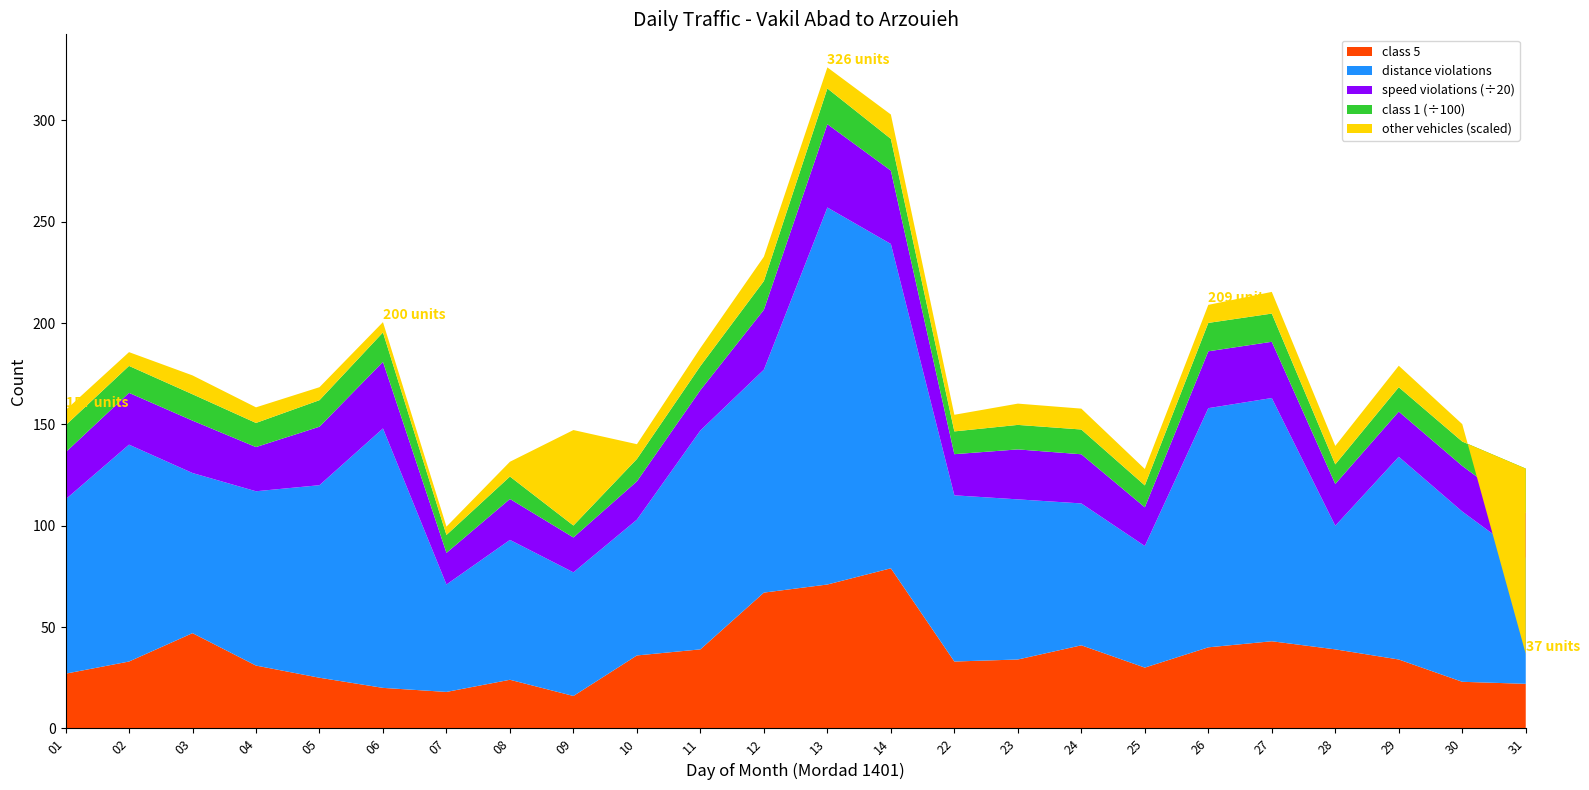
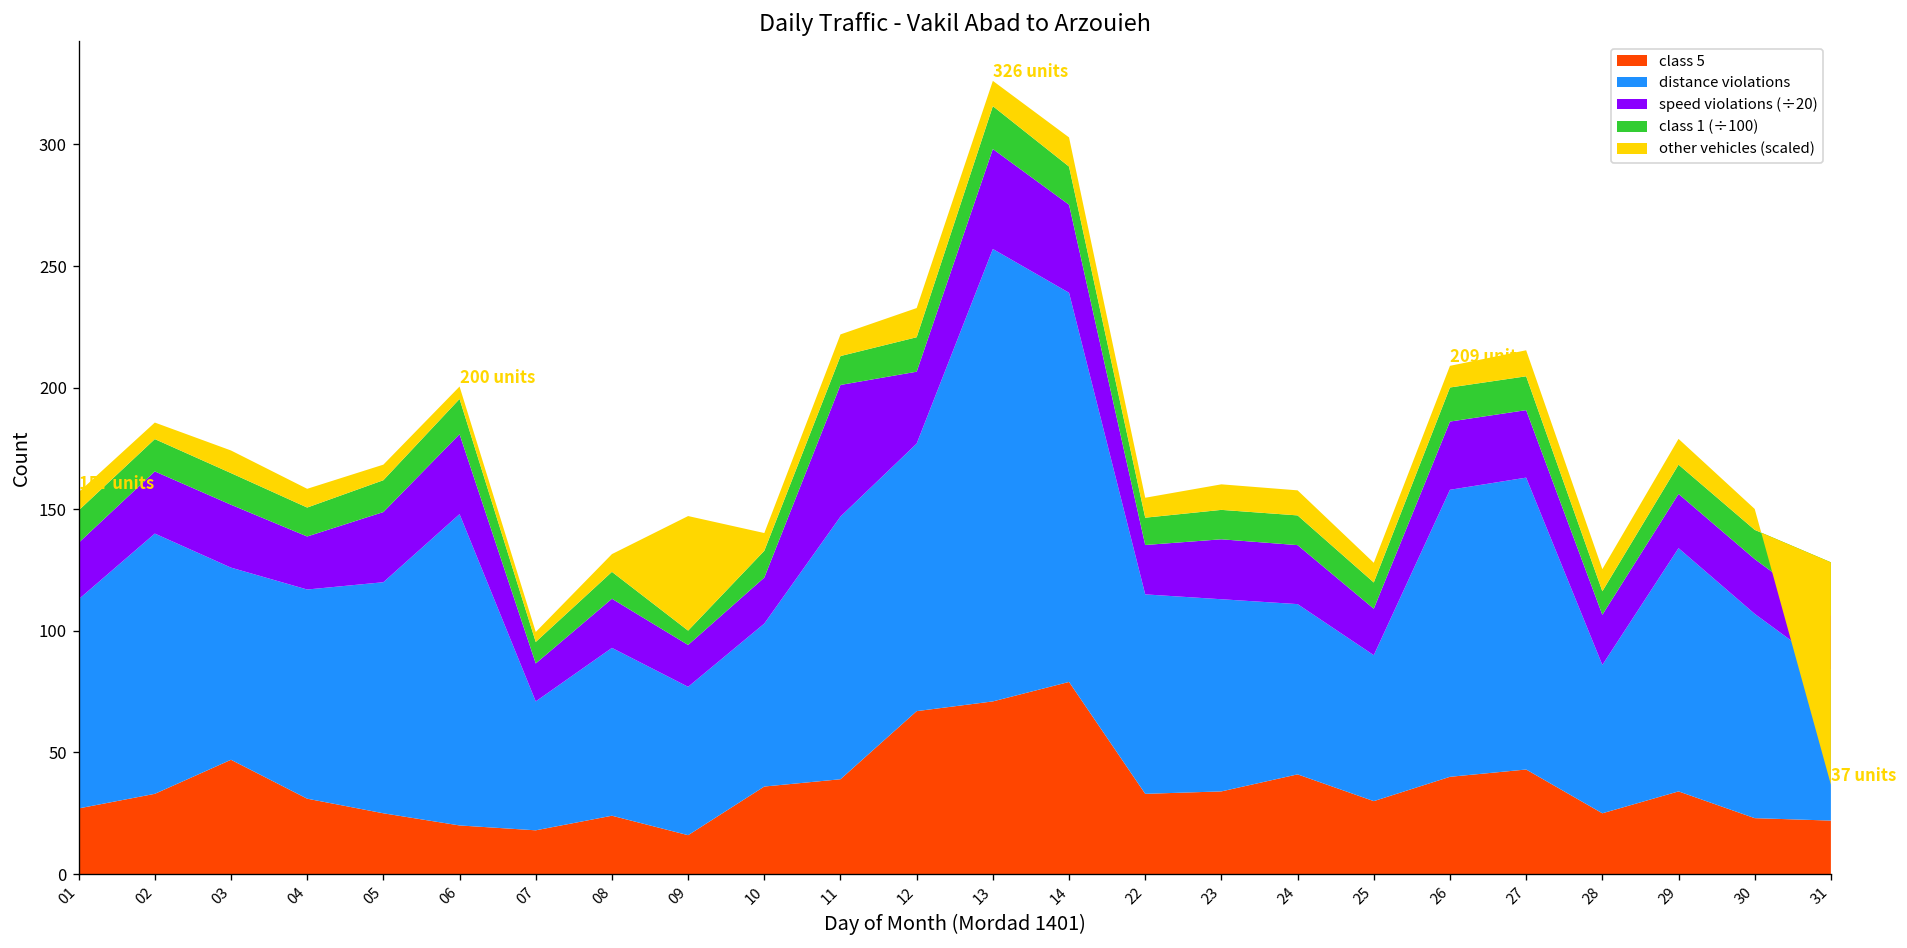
  {
    "class 5": {
-     "28": 39
+     "28": 25
    },
    "speed violations (÷20)": {
-     "11": 20
+     "11": 54
    },
    "other vehicles (scaled)": {
      "02": 7,
      "03": 9,
      "04": 8,
      "05": 6,
      "07": 4,
      "08": 7,
      "09": 47,
      "10": 7,
      "11": 9,
      "12": 12,
      "14": 12,
      "22": 8,
      "23": 11,
      "24": 10,
      "25": 8,
      "27": 11,
      "28": 9,
      "29": 11,
      "30": 9
    }
  }
